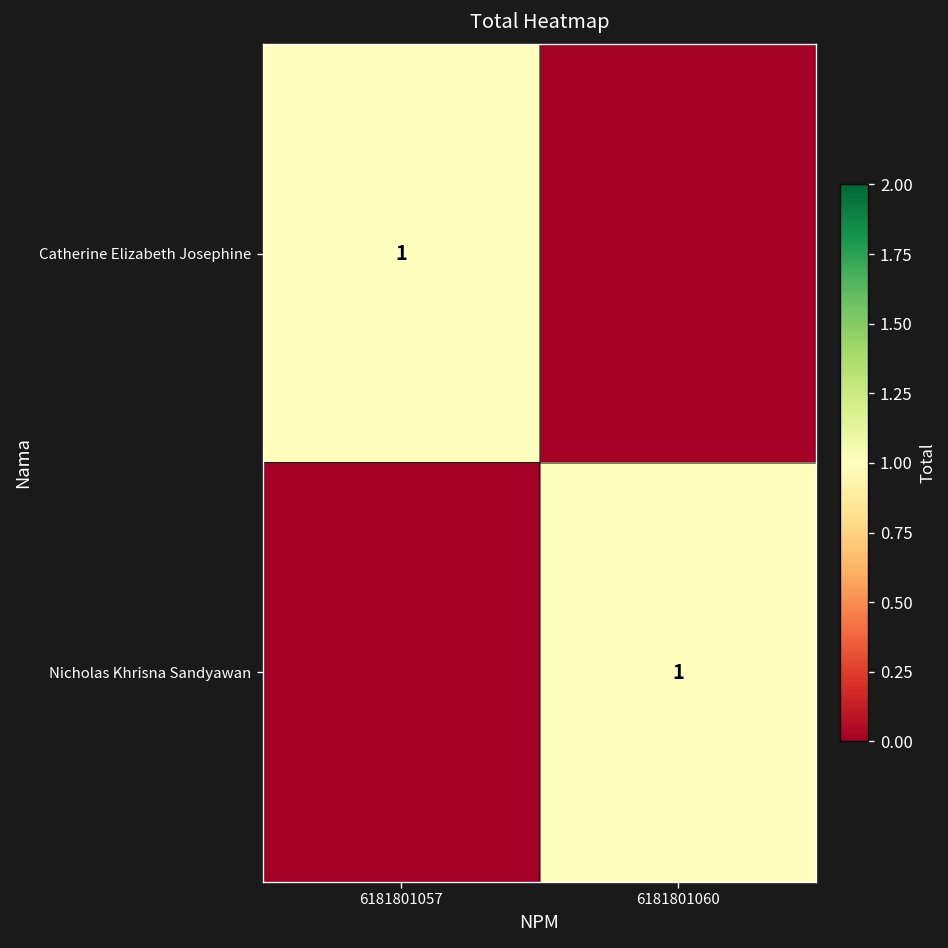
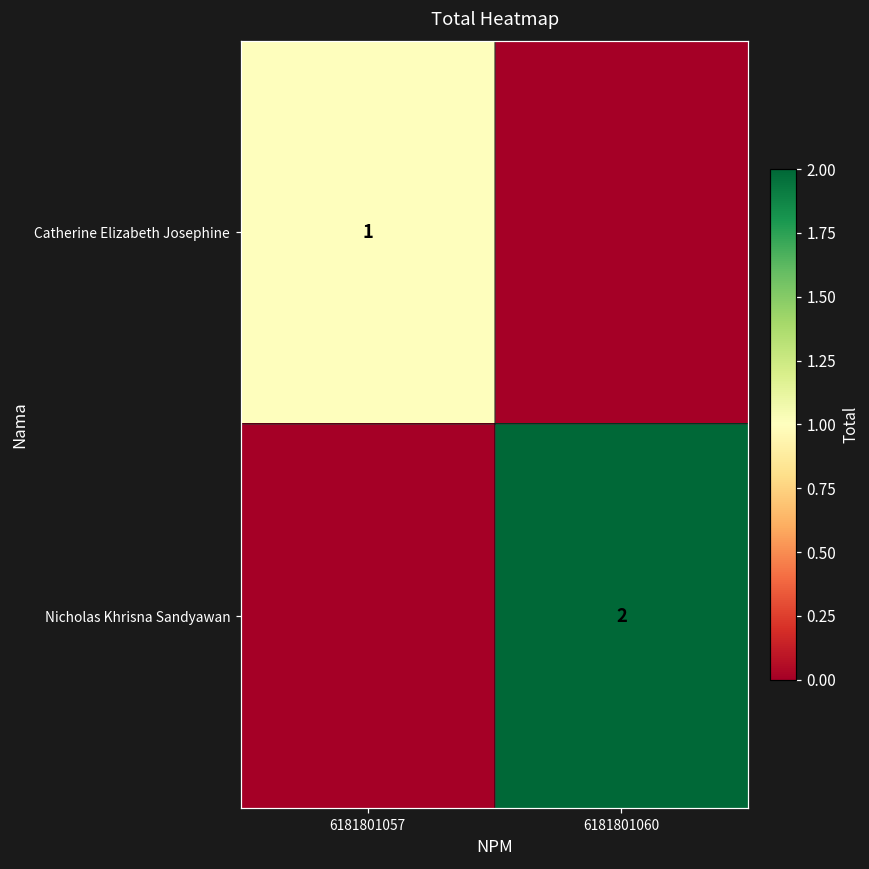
  {
    "Catherine Elizabeth Josephine": {
      "6181801057": 1
    },
    "Nicholas Khrisna Sandyawan": {
-     "6181801060": 1
+     "6181801060": 2
    }
  }
